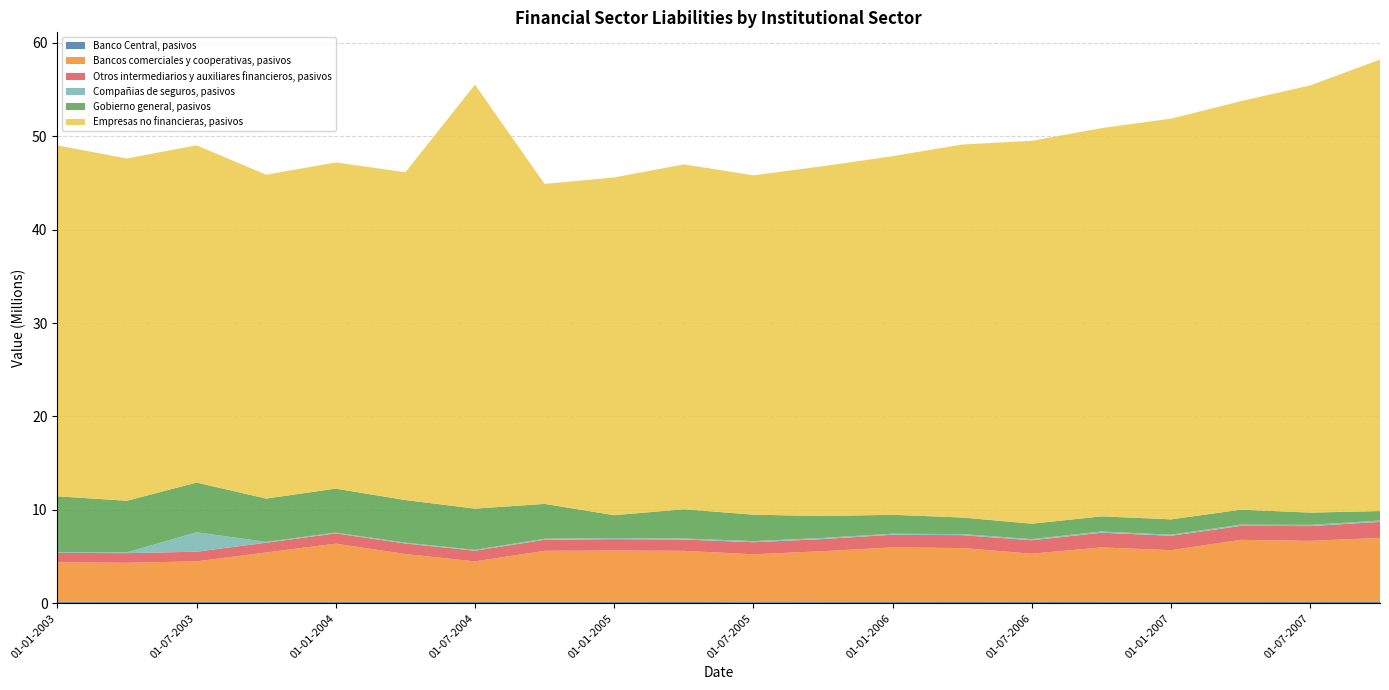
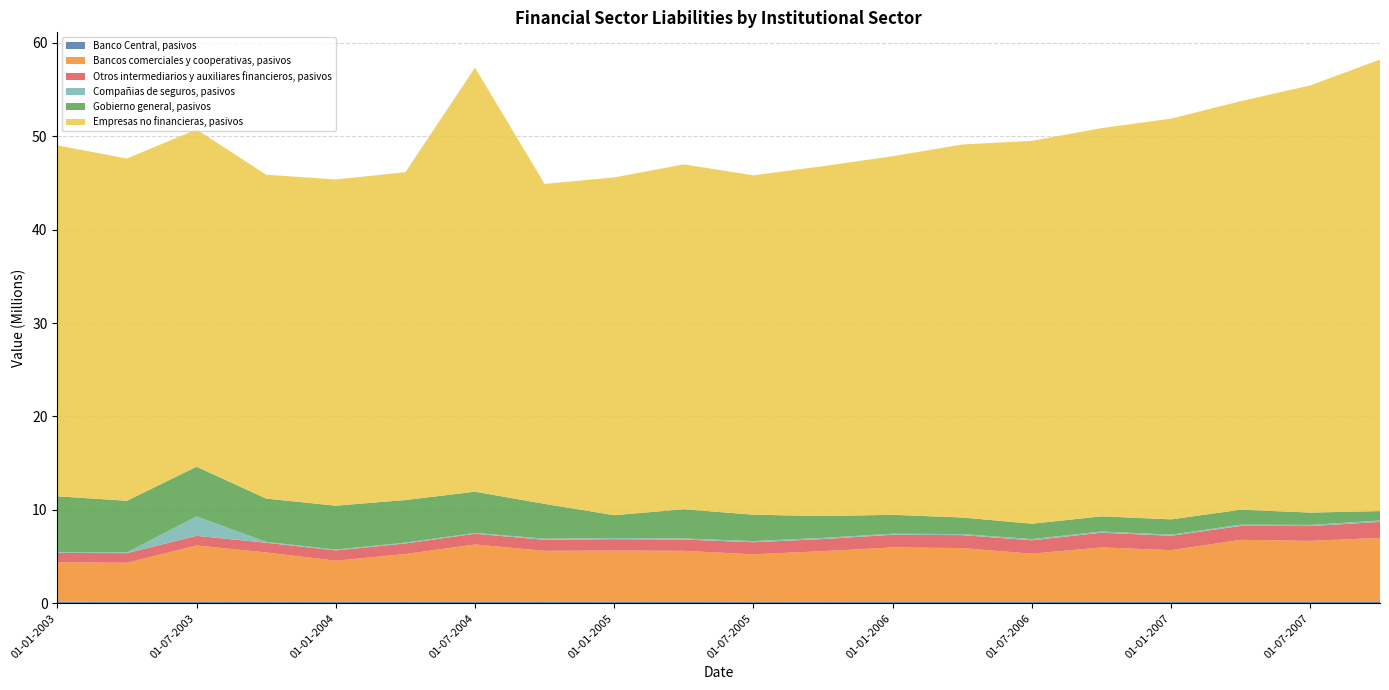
  {
    "Bancos comerciales y cooperativas, pasivos": {
      "01-01-2003": 4,
-     "01-07-2003": 4,
-     "01-01-2004": 6,
-     "01-07-2004": 4,
+     "01-07-2003": 6,
+     "01-01-2004": 4,
+     "01-07-2004": 6,
      "01-01-2005": 6,
      "01-07-2005": 5,
      "01-01-2006": 6,
      "01-07-2006": 5,
      "01-01-2007": 6,
      "01-07-2007": 7
    },
    "Otros intermediarios y auxiliares financieros, pasivos": {
      "01-07-2003": 1
    },
    "Compañias de seguros, pasivos": {
      "01-07-2003": 2
    },
    "Gobierno general, pasivos": {
      "01-01-2003": 6,
      "01-07-2003": 5,
      "01-01-2004": 5,
      "01-07-2004": 4,
      "01-01-2005": 2,
      "01-07-2005": 3,
      "01-01-2006": 2,
      "01-07-2006": 2,
      "01-01-2007": 2,
      "01-07-2007": 1
    },
    "Empresas no financieras, pasivos": {
      "01-01-2003": 38,
      "01-01-2004": 35,
      "01-07-2004": 45,
      "01-01-2005": 36,
      "01-07-2005": 36,
      "01-01-2006": 38,
      "01-07-2006": 41,
      "01-01-2007": 43,
      "01-07-2007": 46
    }
  }
